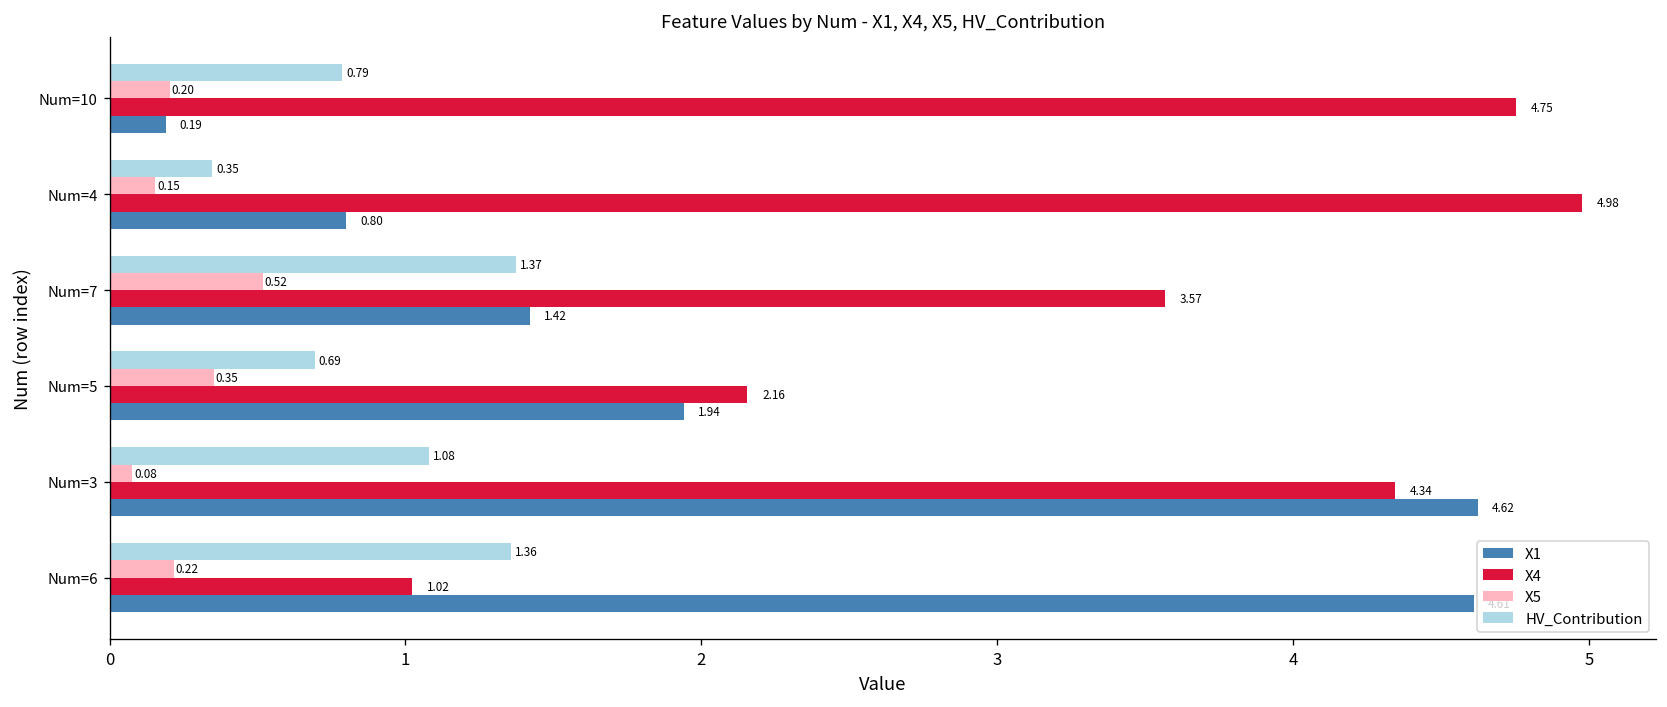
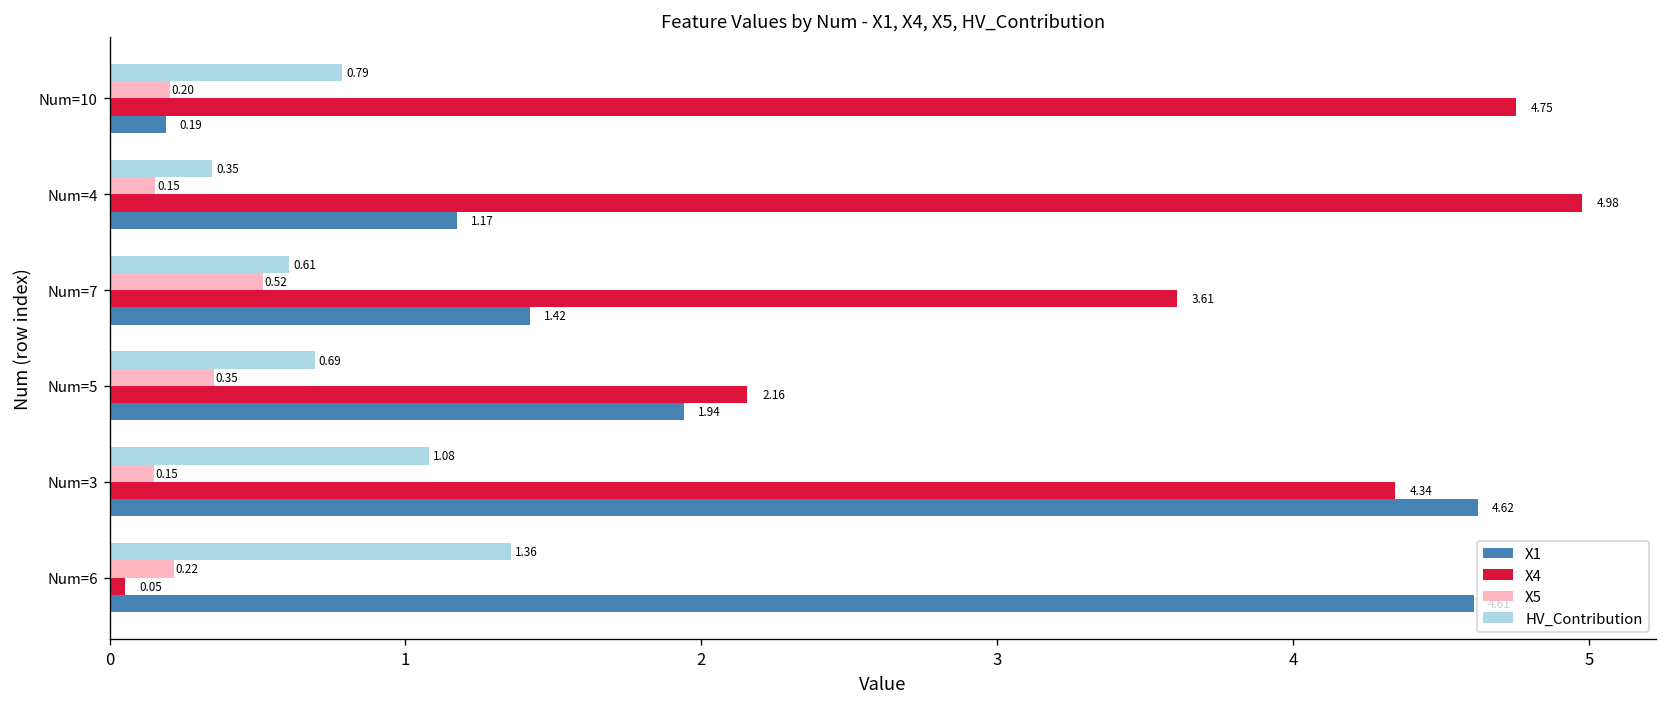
  {
    "X1": {
      "Num=10": 0.19,
-     "Num=4": 0.80,
+     "Num=4": 1.17,
      "Num=7": 1.42,
      "Num=5": 1.94,
      "Num=3": 4.62
    },
    "X4": {
      "Num=10": 4.75,
      "Num=4": 4.98,
-     "Num=7": 3.57,
+     "Num=7": 3.61,
      "Num=5": 2.16,
      "Num=3": 4.34,
-     "Num=6": 1.02
+     "Num=6": 0.05
    },
    "X5": {
      "Num=10": 0.20,
      "Num=4": 0.15,
      "Num=7": 0.52,
      "Num=5": 0.35,
-     "Num=3": 0.08,
+     "Num=3": 0.15,
      "Num=6": 0.22
    },
    "HV_Contribution": {
      "Num=10": 0.79,
      "Num=4": 0.35,
-     "Num=7": 1.37,
+     "Num=7": 0.61,
      "Num=5": 0.69,
      "Num=3": 1.08,
      "Num=6": 1.36
    }
  }
